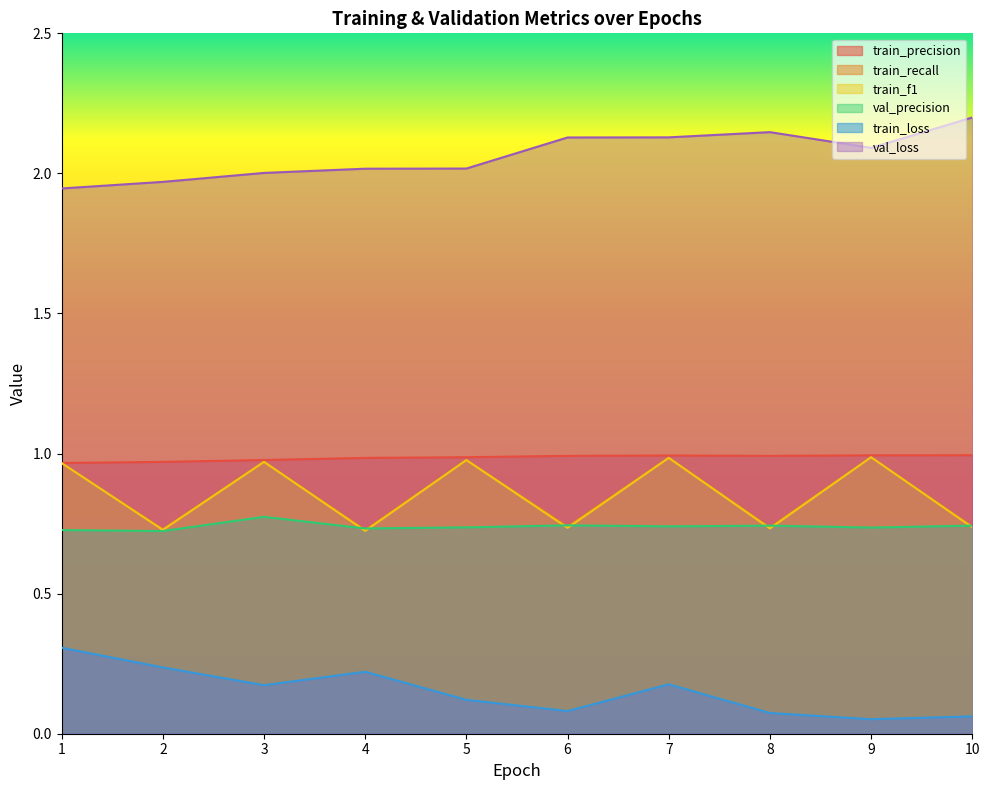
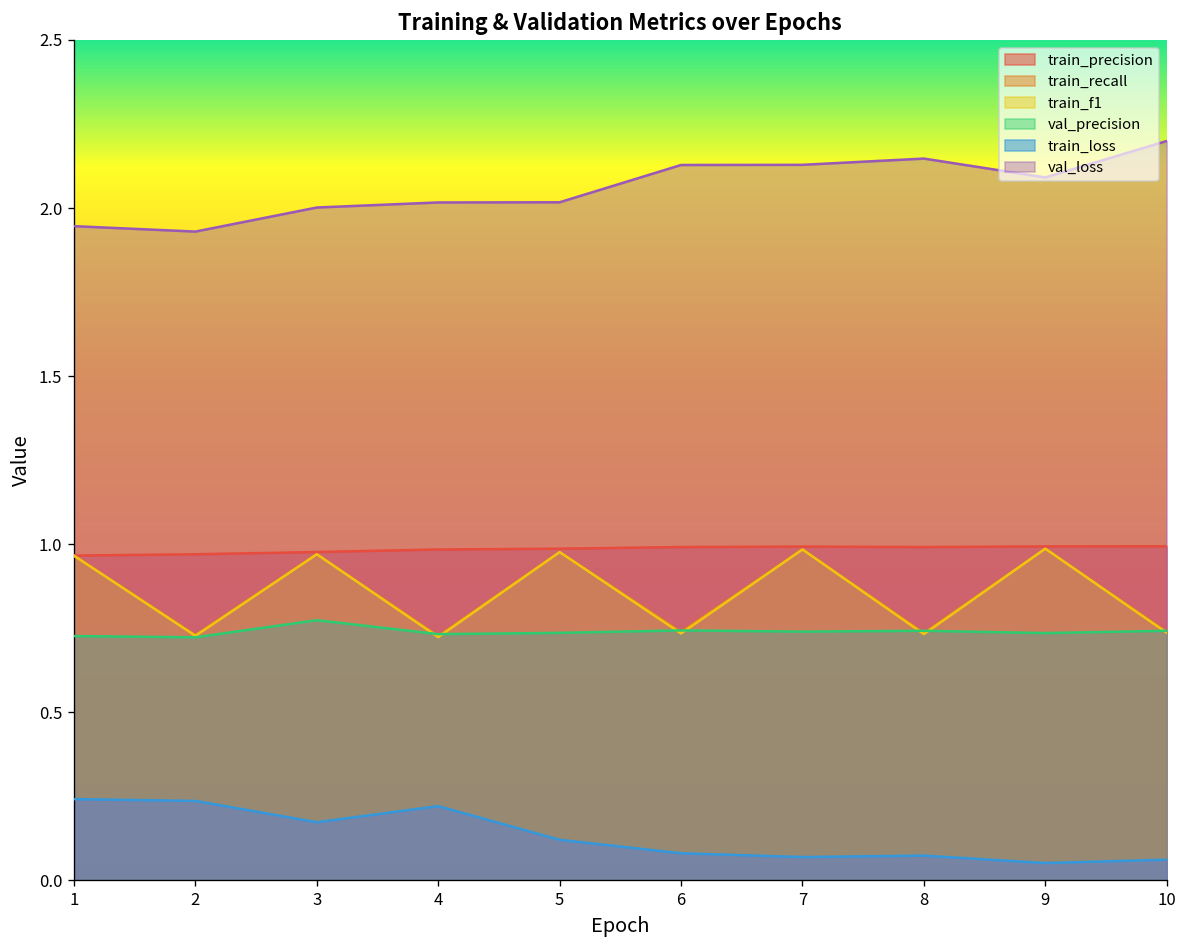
  {
    "val_precision": {
      "1": 0.73,
      "3": 0.77,
      "5": 0.74,
      "7": 0.74,
      "9": 0.74
    },
    "train_loss": {
-     "1": 0.31,
+     "1": 0.24,
      "2": 0.24,
      "3": 0.17,
      "4": 0.22,
      "5": 0.12,
      "6": 0.08,
-     "7": 0.18,
+     "7": 0.07,
      "8": 0.07,
      "9": 0.05,
      "10": 0.06
    },
    "val_loss": {
      "1": 1.95,
-     "2": 1.97,
+     "2": 1.93,
      "3": 2.00,
      "4": 2.02,
      "5": 2.02,
      "6": 2.13,
      "7": 2.13,
      "8": 2.15,
      "10": 2.20
    }
  }
